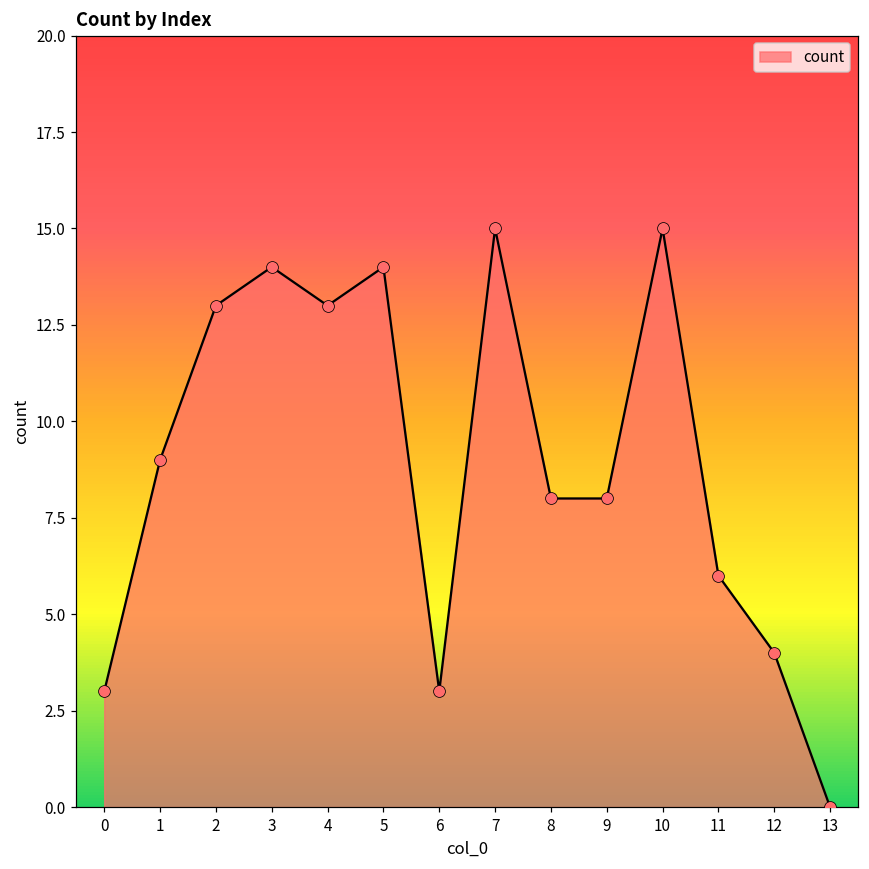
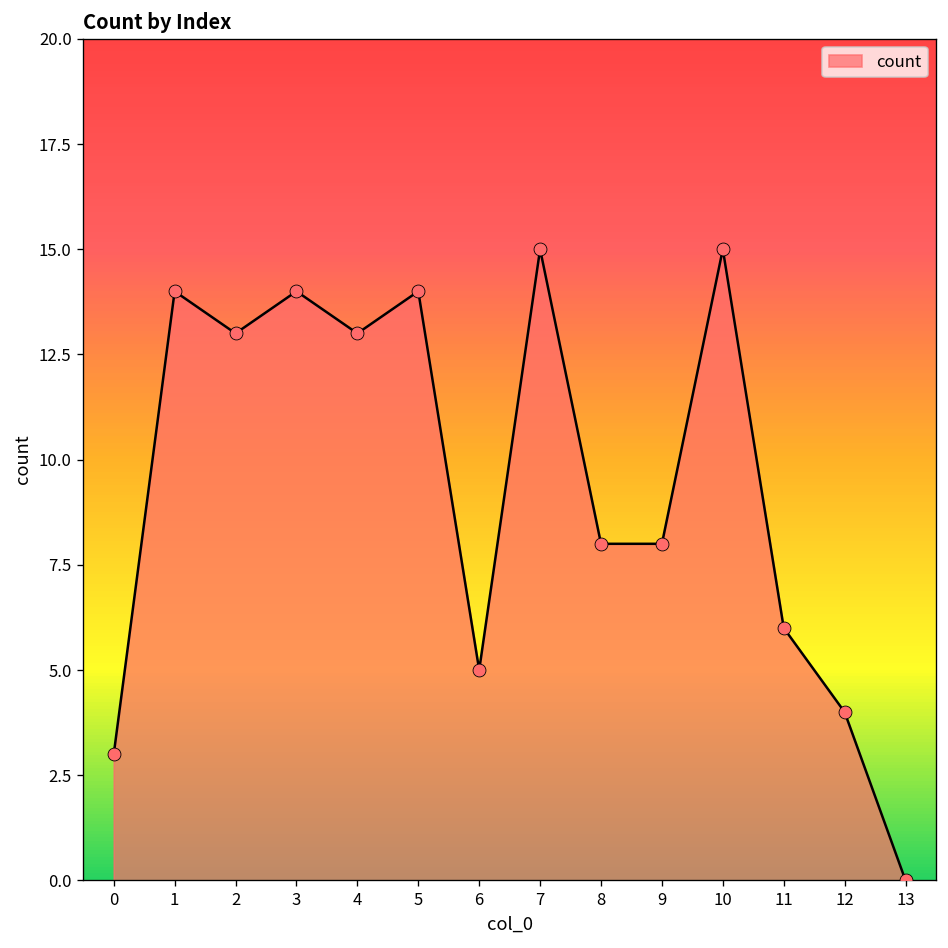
  {
    "0": 3,
-   "1": 9,
+   "1": 14,
    "2": 13,
    "3": 14,
    "4": 13,
    "5": 14,
-   "6": 3,
+   "6": 5,
    "7": 15,
    "8": 8,
    "9": 8,
    "10": 15,
    "11": 6,
    "12": 4,
    "13": 0
  }
